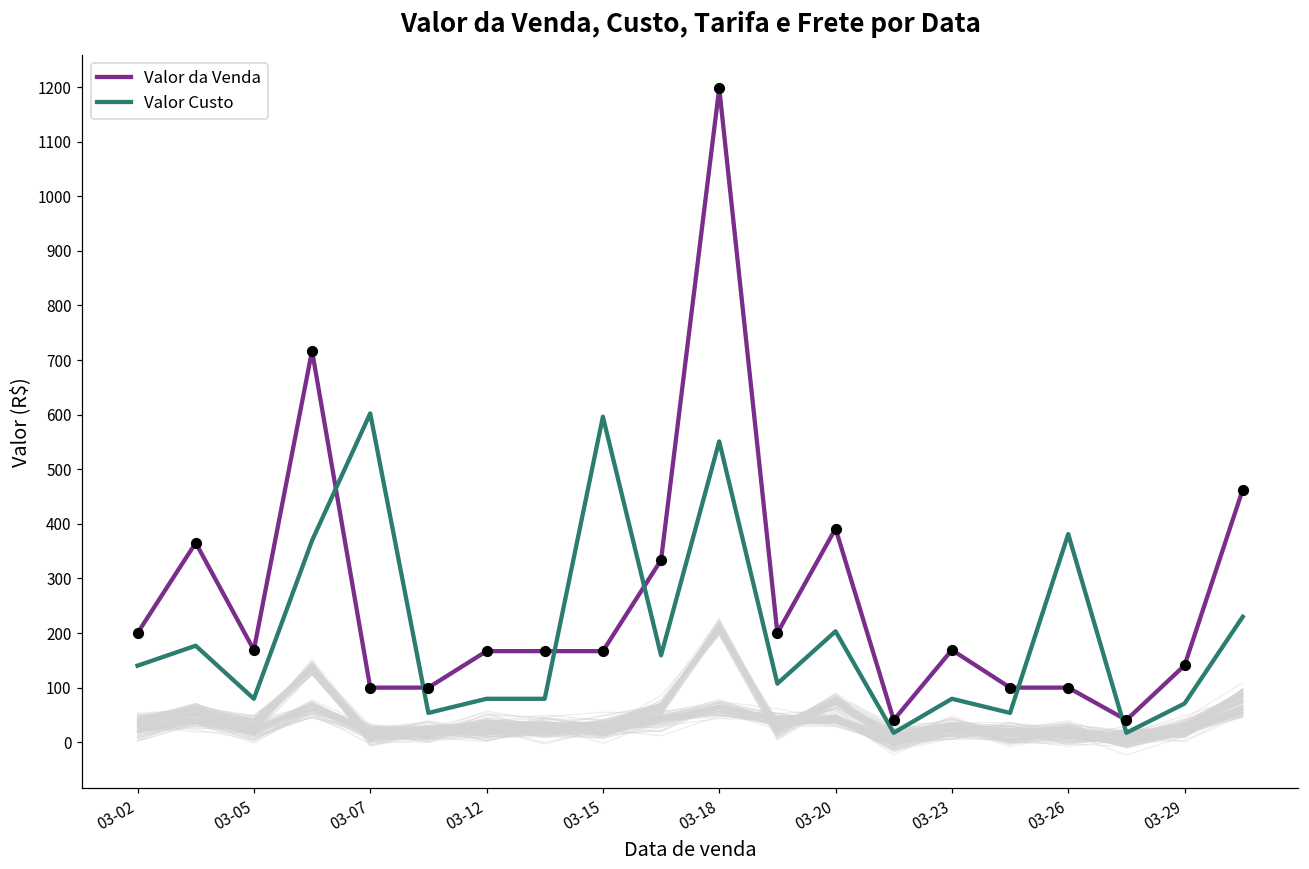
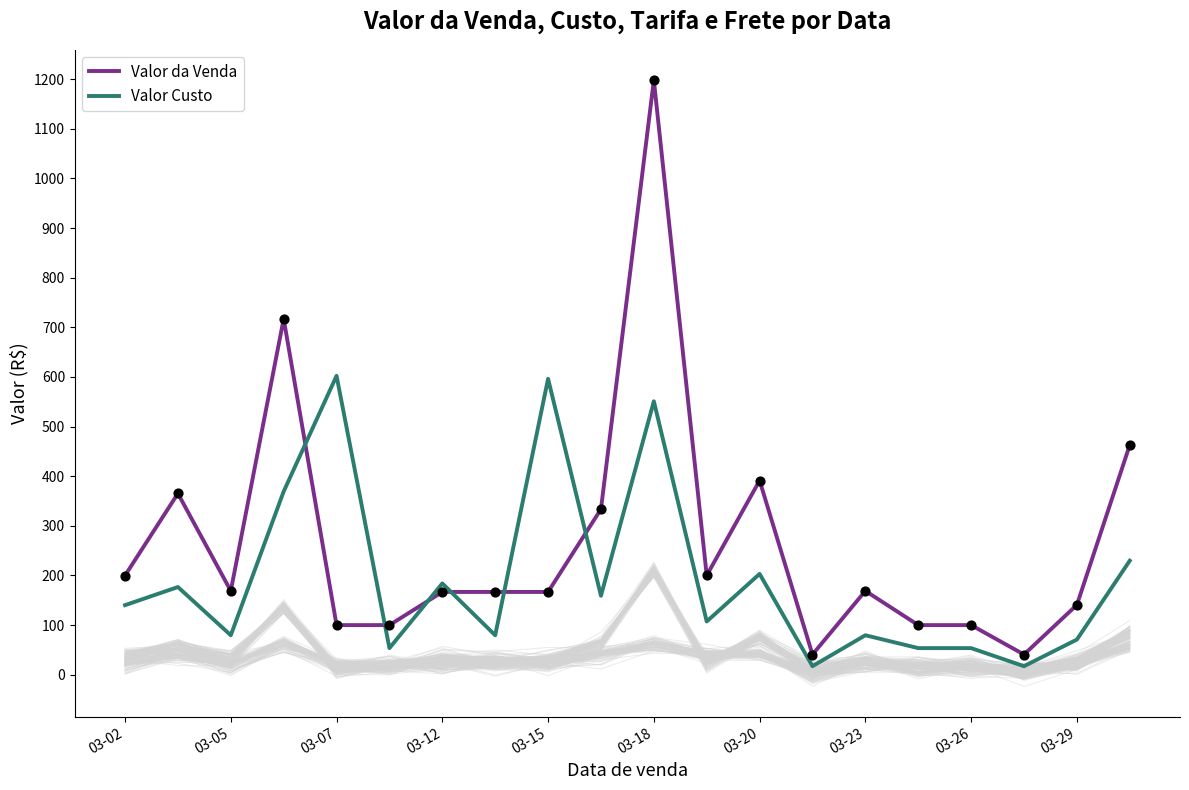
  {
    "Valor da Venda": {
      "03-02": 200,
      "03-05": 170,
      "03-07": 100,
      "03-12": 170,
      "03-15": 170,
      "03-18": 1200,
      "03-20": 390,
      "03-23": 170,
      "03-26": 100,
      "03-29": 140
    },
    "Valor Custo": {
      "03-02": 140,
      "03-05": 80,
      "03-07": 600,
-     "03-12": 80,
+     "03-12": 180,
      "03-15": 600,
      "03-18": 550,
      "03-20": 200,
      "03-23": 80,
-     "03-26": 380,
+     "03-26": 50,
      "03-29": 70
    }
  }
